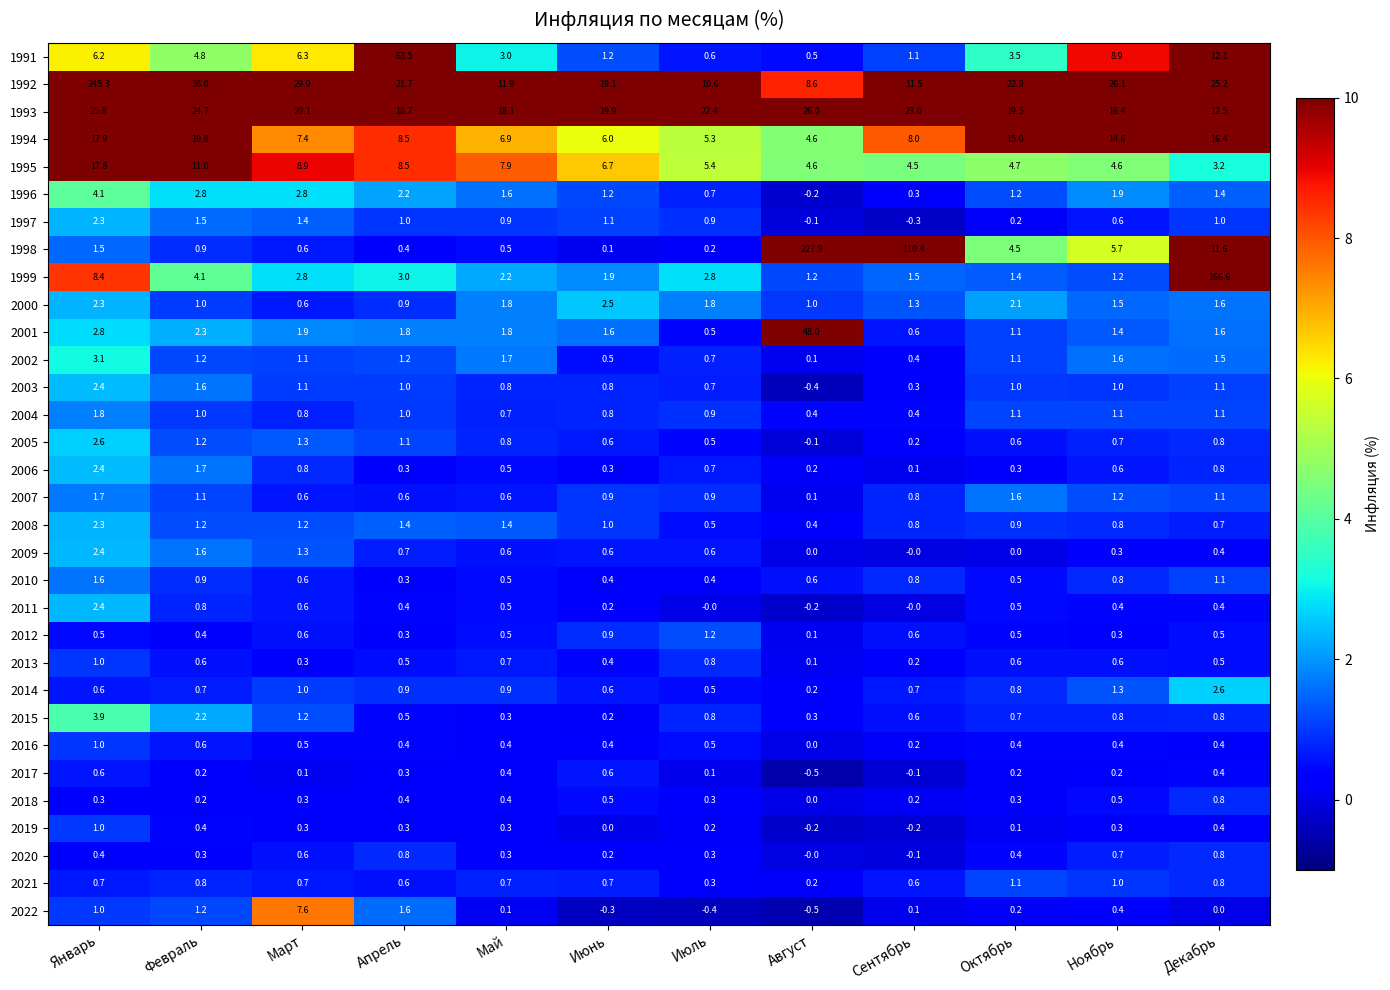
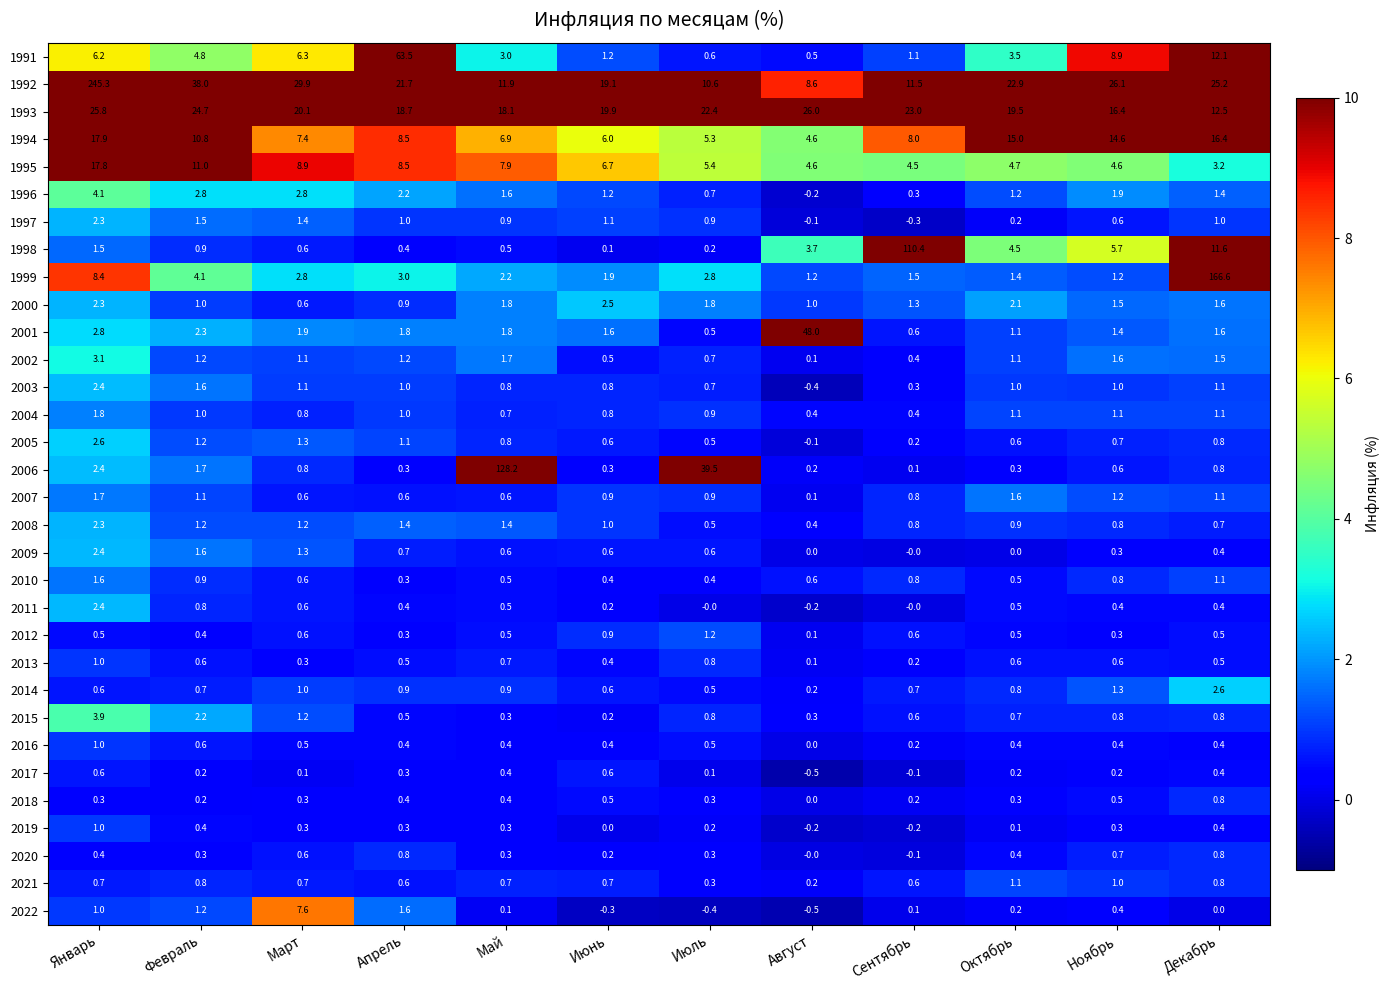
  {
    "1998": {
      "Январь": 1.5,
      "Февраль": 0.9,
      "Март": 0.6,
      "Апрель": 0.4,
      "Май": 0.5,
      "Июнь": 0.1,
      "Июль": 0.2,
-     "Август": 227.9,
+     "Август": 3.7,
      "Сентябрь": 110.4,
      "Октябрь": 4.5,
      "Ноябрь": 5.7,
      "Декабрь": 11.6
    },
    "2006": {
      "Январь": 2.4,
      "Февраль": 1.7,
      "Март": 0.8,
      "Апрель": 0.3,
-     "Май": 0.5,
+     "Май": 128.2,
      "Июнь": 0.3,
-     "Июль": 0.7,
+     "Июль": 39.5,
      "Август": 0.2,
      "Сентябрь": 0.1,
      "Октябрь": 0.3,
      "Ноябрь": 0.6,
      "Декабрь": 0.8
    }
  }
